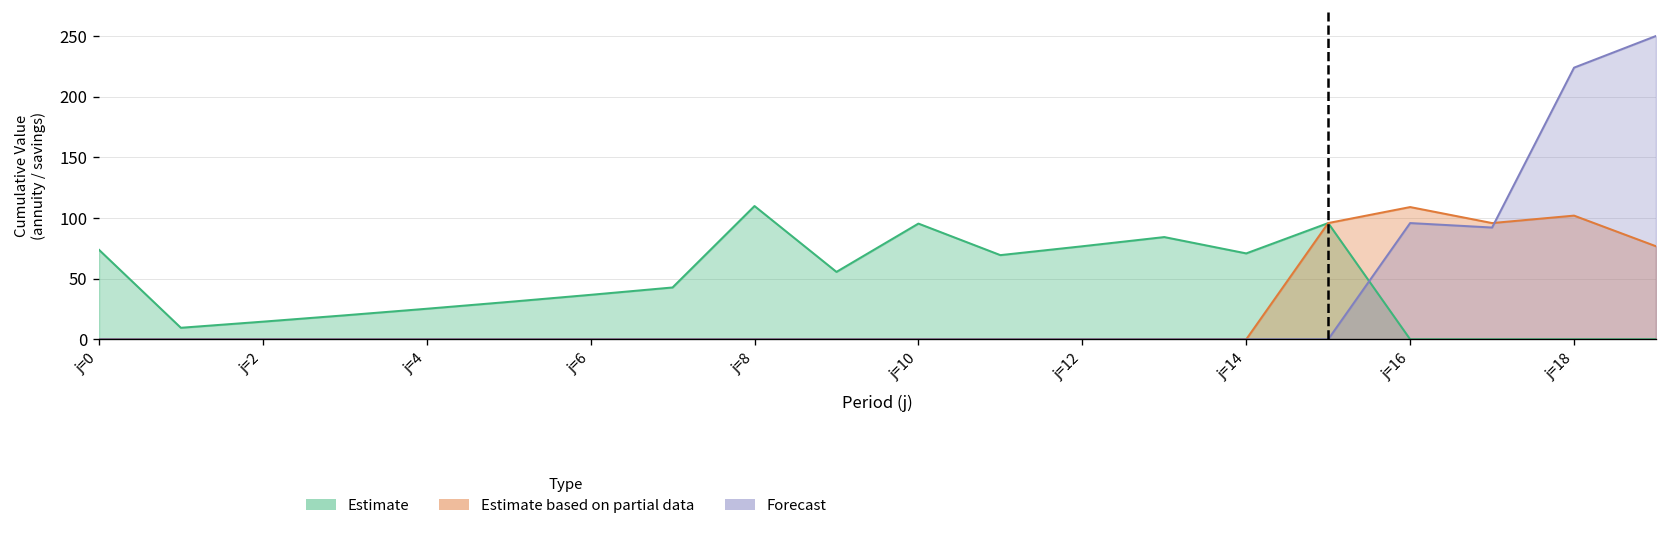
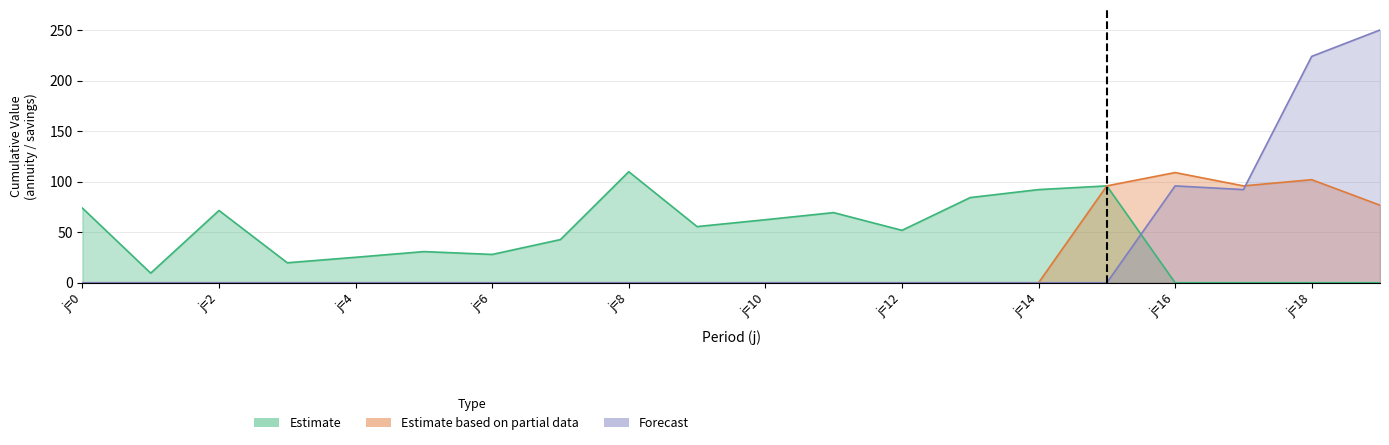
  {
    "Estimate": {
      "j=0": 74,
-     "j=2": 15,
+     "j=2": 71,
      "j=4": 25,
-     "j=6": 37,
+     "j=6": 28,
      "j=8": 110,
-     "j=10": 95,
-     "j=12": 77,
-     "j=14": 71,
+     "j=10": 62,
+     "j=12": 52,
+     "j=14": 92,
      "j=16": 0,
      "j=18": 0
    },
    "Estimate based on partial data": {
      "j=16": 109,
      "j=18": 102
    },
    "Forecast": {
      "j=16": 96,
      "j=18": 224
    }
  }
